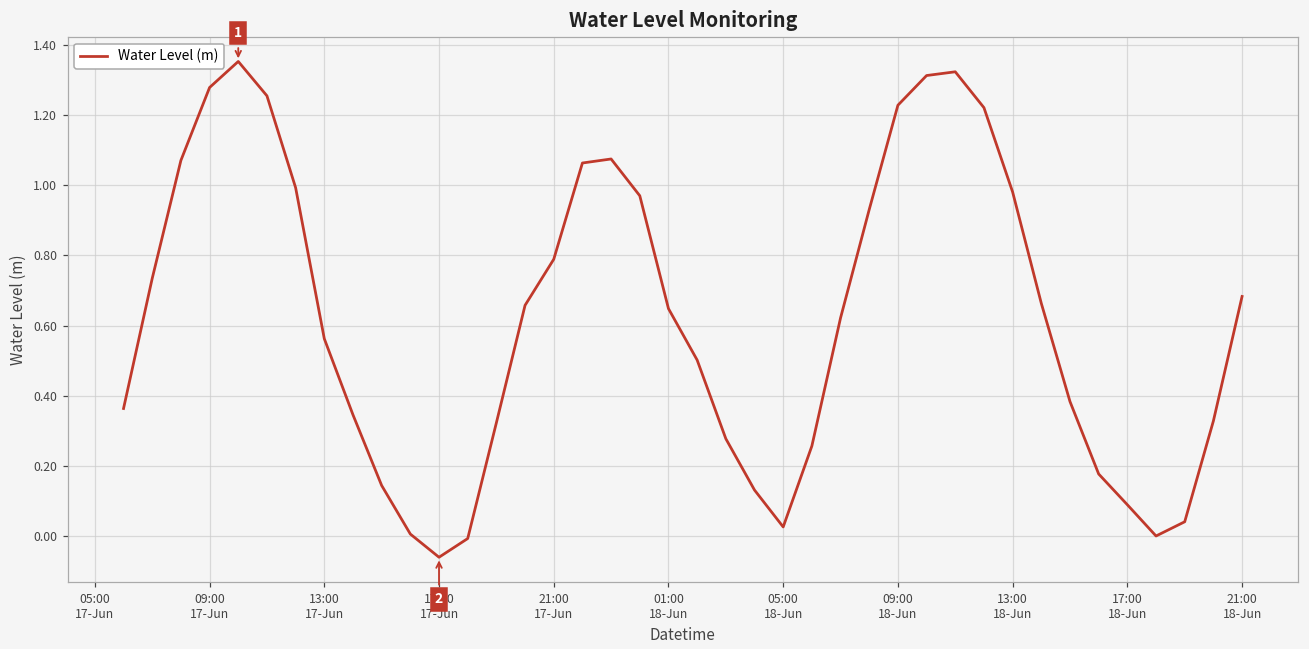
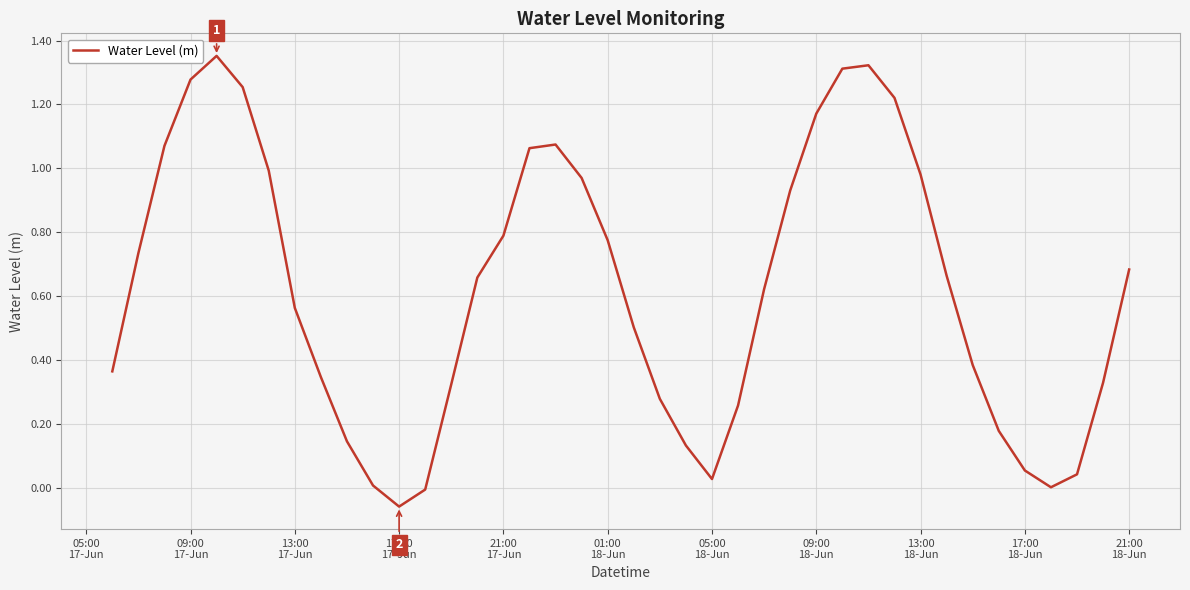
  {
    "09:00 17-Jun": 1.28,
    "13:00 17-Jun": 0.56,
    "21:00 17-Jun": 0.79,
-   "01:00 18-Jun": 0.65,
+   "01:00 18-Jun": 0.77,
    "05:00 18-Jun": 0.03,
-   "09:00 18-Jun": 1.23,
+   "09:00 18-Jun": 1.17,
    "13:00 18-Jun": 0.98,
-   "17:00 18-Jun": 0.09,
+   "17:00 18-Jun": 0.05,
    "21:00 18-Jun": 0.68
  }
